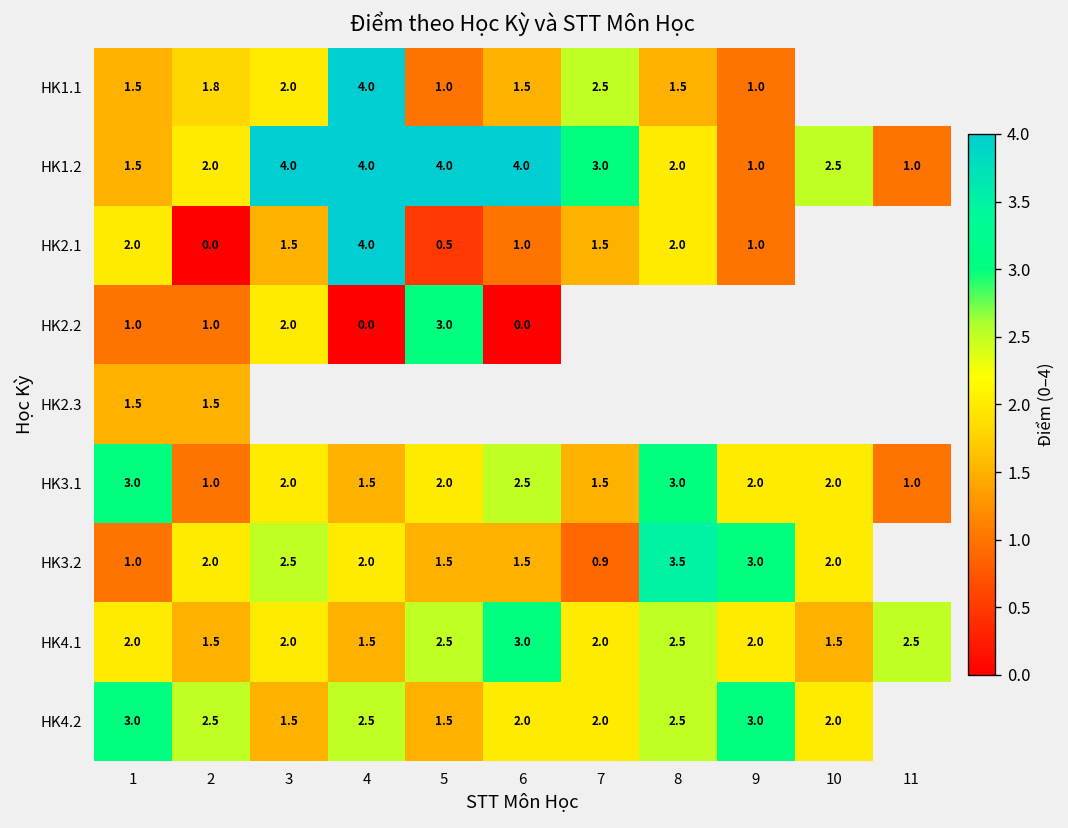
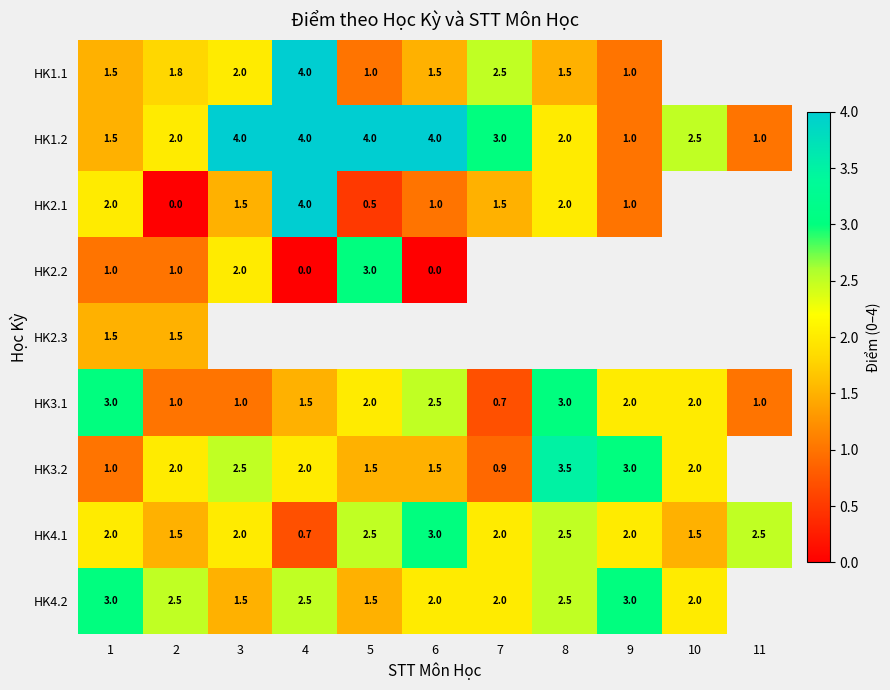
  {
    "HK1.1": {
      "1": 1.5,
      "2": 1.8,
      "3": 2.0,
      "4": 4.0,
      "5": 1.0,
      "6": 1.5,
      "7": 2.5,
      "8": 1.5,
      "9": 1.0
    },
    "HK1.2": {
      "1": 1.5,
      "2": 2.0,
      "3": 4.0,
      "4": 4.0,
      "5": 4.0,
      "6": 4.0,
      "7": 3.0,
      "8": 2.0,
      "9": 1.0,
      "10": 2.5,
      "11": 1.0
    },
    "HK2.1": {
      "1": 2.0,
      "2": 0.0,
      "3": 1.5,
      "4": 4.0,
      "5": 0.5,
      "6": 1.0,
      "7": 1.5,
      "8": 2.0,
      "9": 1.0
    },
    "HK2.2": {
      "1": 1.0,
      "2": 1.0,
      "3": 2.0,
      "4": 0.0,
      "5": 3.0,
      "6": 0.0
    },
    "HK2.3": {
      "1": 1.5,
      "2": 1.5
    },
    "HK3.1": {
      "1": 3.0,
      "2": 1.0,
-     "3": 2.0,
+     "3": 1.0,
      "4": 1.5,
      "5": 2.0,
      "6": 2.5,
-     "7": 1.5,
+     "7": 0.7,
      "8": 3.0,
      "9": 2.0,
      "10": 2.0,
      "11": 1.0
    },
    "HK3.2": {
      "1": 1.0,
      "2": 2.0,
      "3": 2.5,
      "4": 2.0,
      "5": 1.5,
      "6": 1.5,
      "7": 0.9,
      "8": 3.5,
      "9": 3.0,
      "10": 2.0
    },
    "HK4.1": {
      "1": 2.0,
      "2": 1.5,
      "3": 2.0,
-     "4": 1.5,
+     "4": 0.7,
      "5": 2.5,
      "6": 3.0,
      "7": 2.0,
      "8": 2.5,
      "9": 2.0,
      "10": 1.5,
      "11": 2.5
    },
    "HK4.2": {
      "1": 3.0,
      "2": 2.5,
      "3": 1.5,
      "4": 2.5,
      "5": 1.5,
      "6": 2.0,
      "7": 2.0,
      "8": 2.5,
      "9": 3.0,
      "10": 2.0
    }
  }
